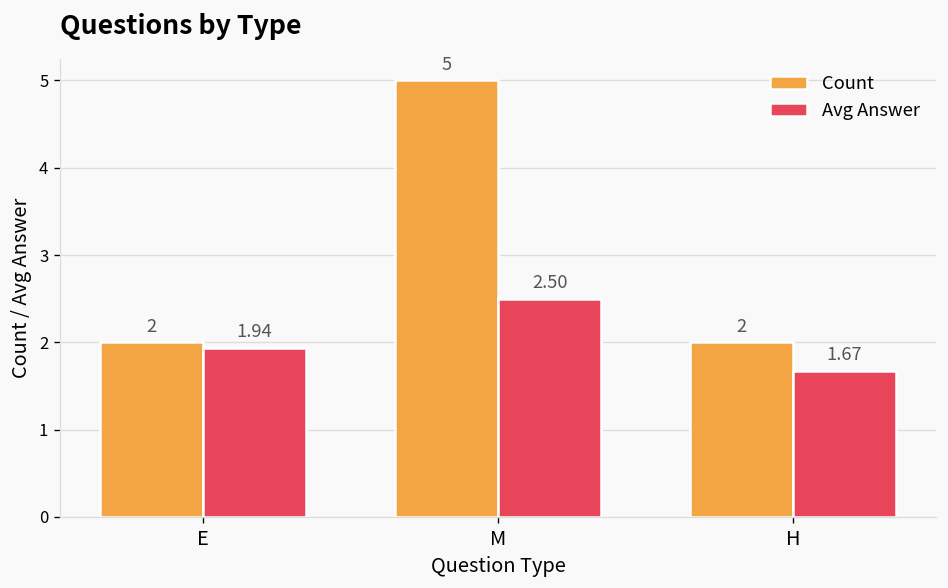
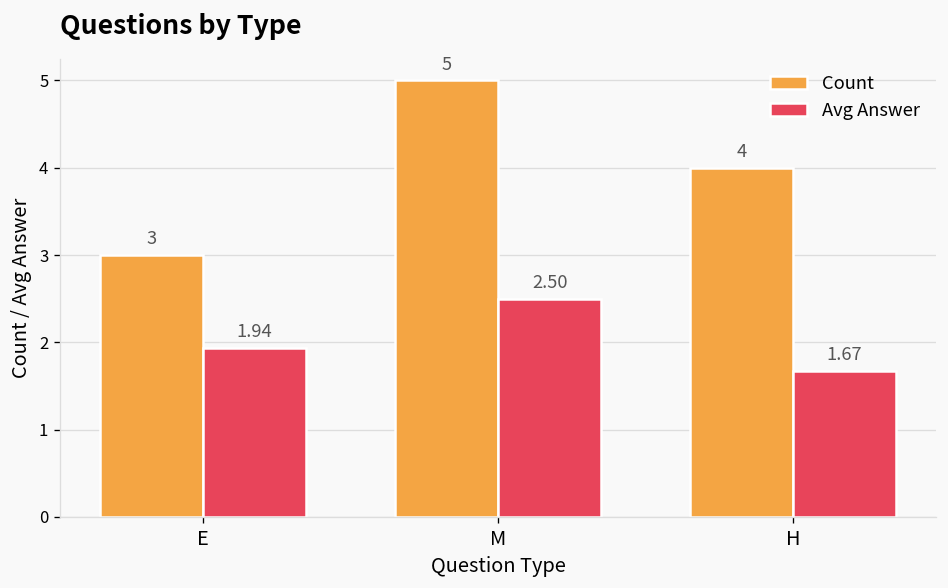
  {
    "Count": {
-     "E": 2,
+     "E": 3,
      "M": 5,
-     "H": 2
+     "H": 4
    },
    "Avg Answer": {
      "E": 1.94,
      "M": 2.50,
      "H": 1.67
    }
  }
